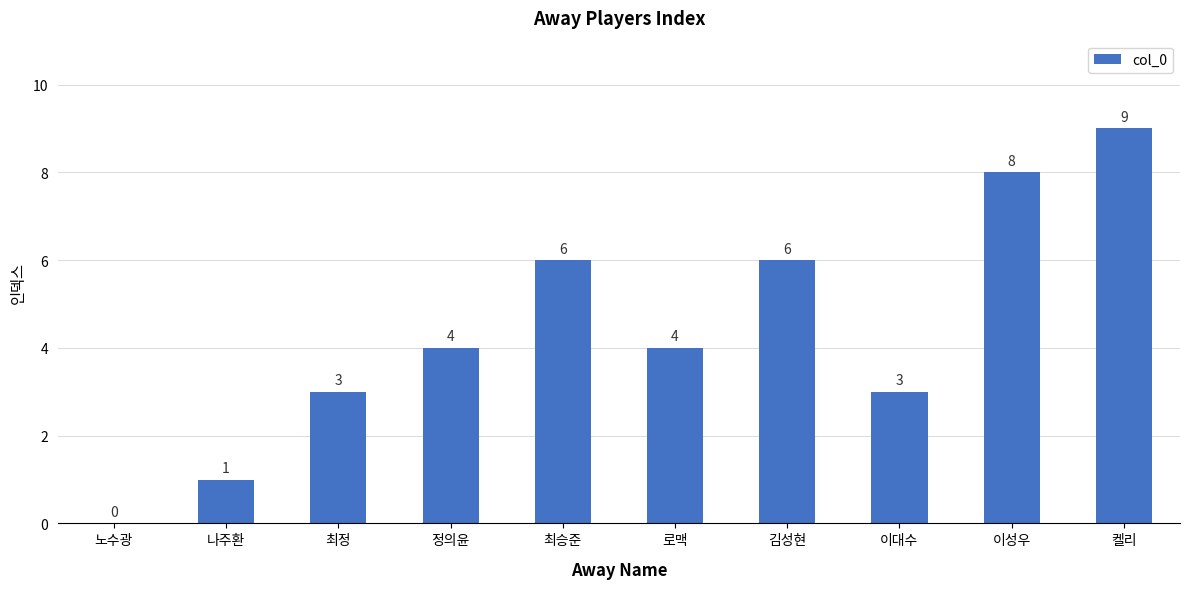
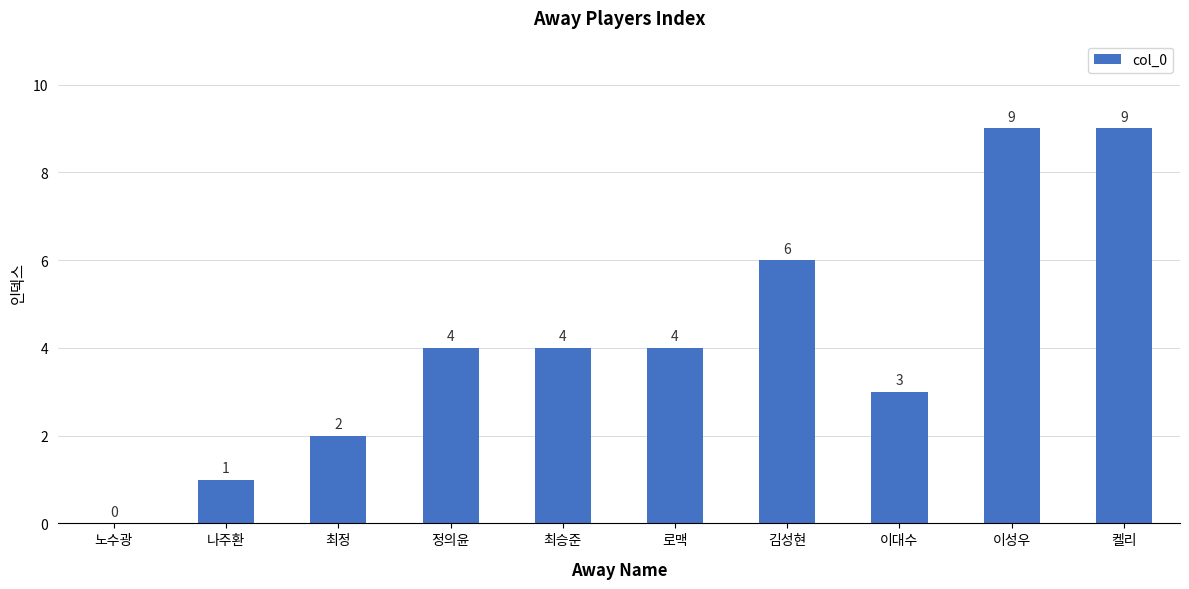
  {
    "노수광": 0,
    "나주환": 1,
-   "최정": 3,
+   "최정": 2,
    "정의윤": 4,
-   "최승준": 6,
+   "최승준": 4,
    "로맥": 4,
    "김성현": 6,
    "이대수": 3,
-   "이성우": 8,
+   "이성우": 9,
    "켈리": 9
  }
